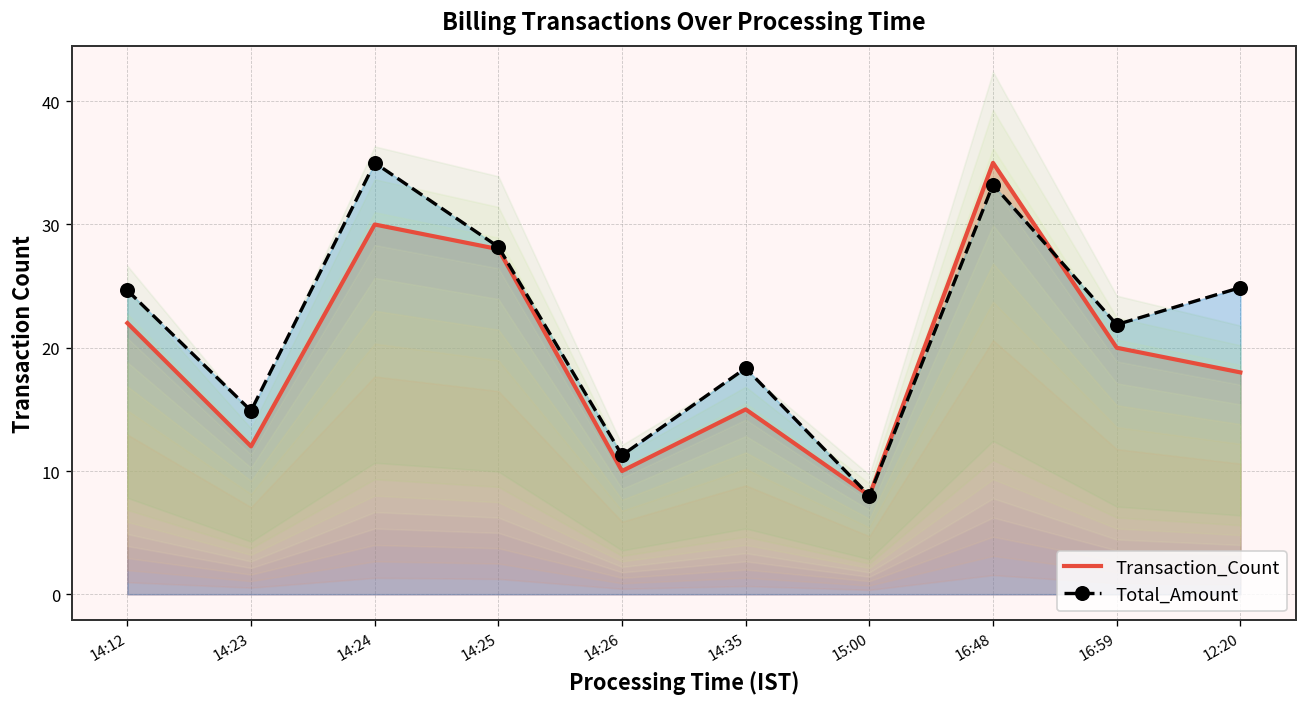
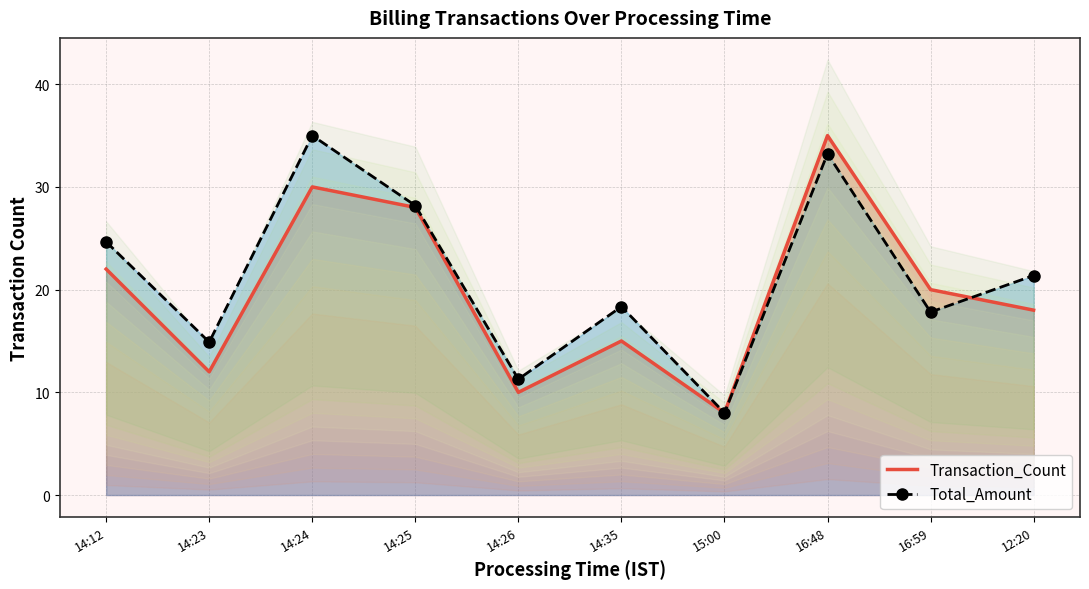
  {
    "Total_Amount": {
      "14:23": 14.9,
      "14:24": 35.0,
-     "16:59": 21.9,
-     "12:20": 24.9
+     "16:59": 17.8,
+     "12:20": 21.4
    }
  }
